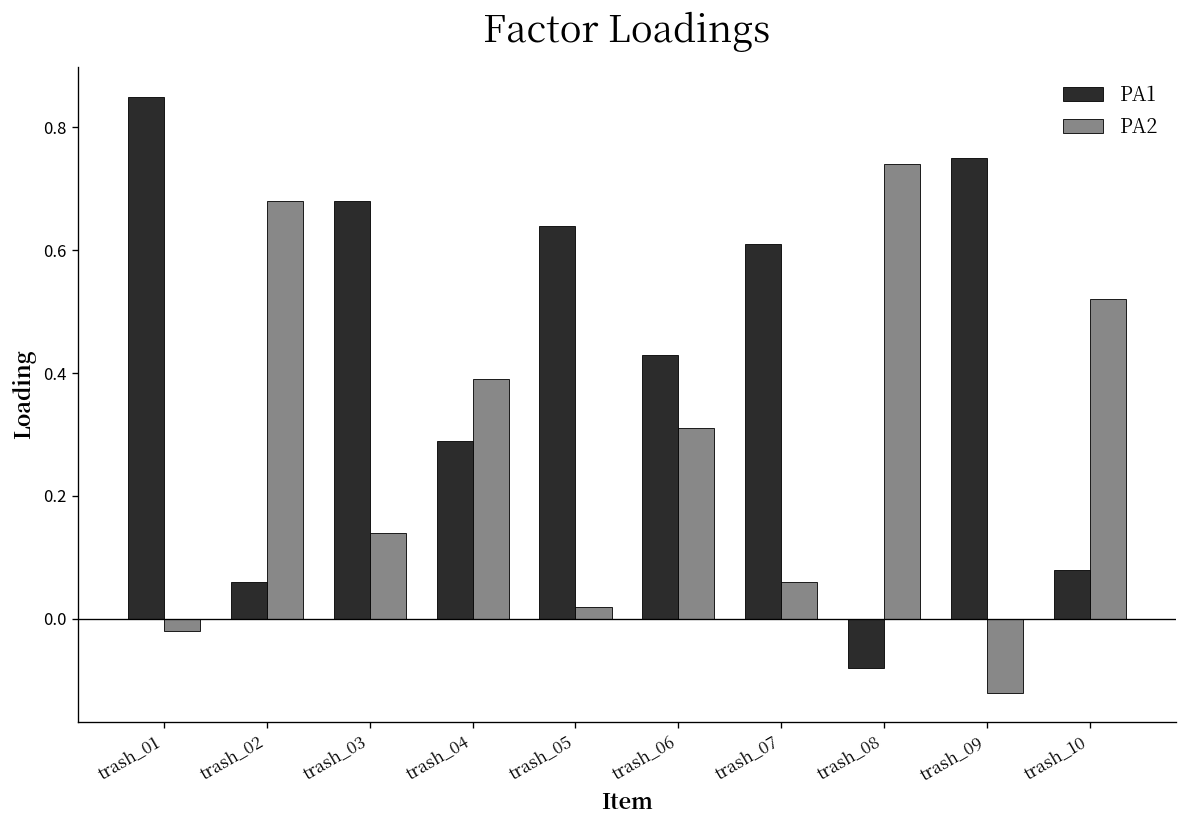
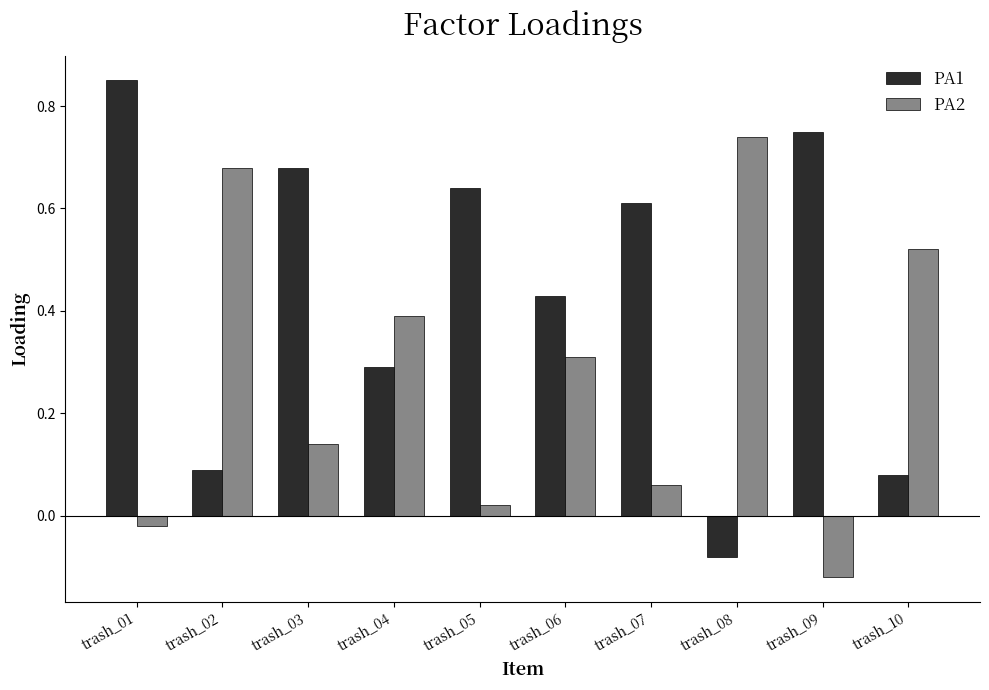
  {
    "PA1": {
      "trash_01": 0.85,
-     "trash_02": 0.06,
+     "trash_02": 0.09,
      "trash_03": 0.68,
      "trash_04": 0.29,
      "trash_05": 0.64,
      "trash_06": 0.43,
      "trash_07": 0.61,
      "trash_08": -0.08,
      "trash_09": 0.75,
      "trash_10": 0.08
    },
    "PA2": {
      "trash_01": -0.02,
      "trash_02": 0.68,
      "trash_03": 0.14,
      "trash_04": 0.39,
      "trash_05": 0.02,
      "trash_06": 0.31,
      "trash_07": 0.06,
      "trash_08": 0.74,
      "trash_09": -0.12,
      "trash_10": 0.52
    }
  }
